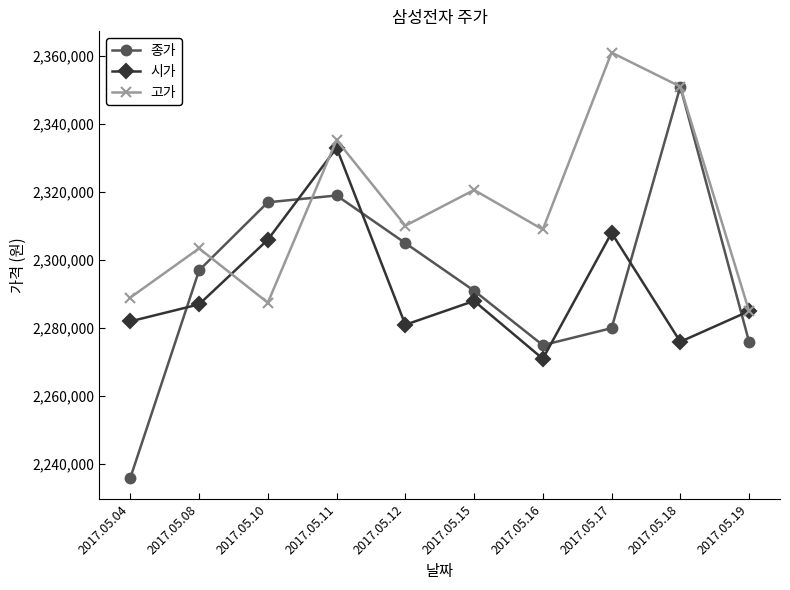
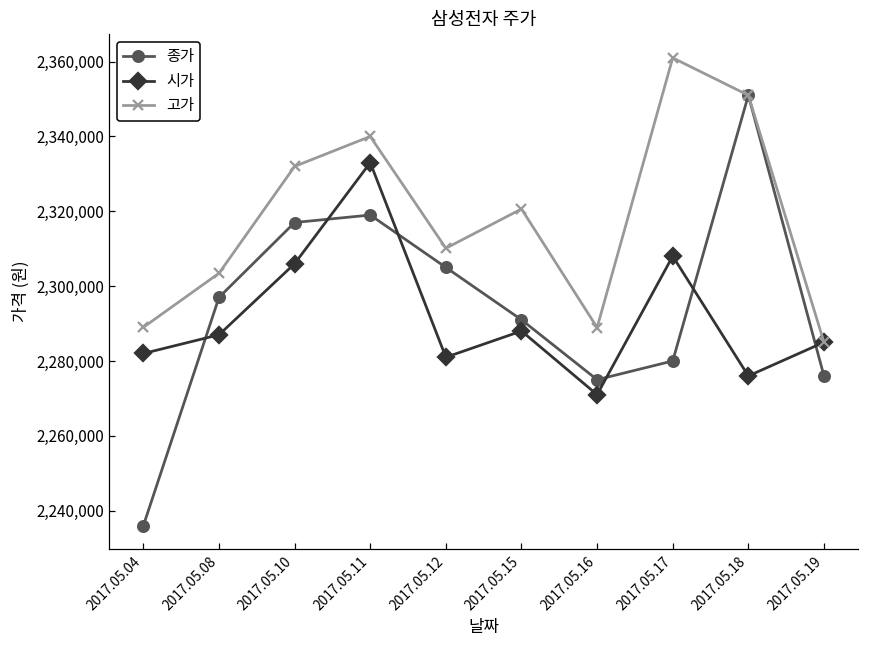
  {
    "고가": {
      "2017.05.04": "2,289,000",
      "2017.05.08": "2,303,000",
-     "2017.05.10": "2,287,000",
-     "2017.05.11": "2,335,000",
+     "2017.05.10": "2,332,000",
+     "2017.05.11": "2,340,000",
      "2017.05.12": "2,310,000",
      "2017.05.15": "2,321,000",
-     "2017.05.16": "2,309,000",
+     "2017.05.16": "2,289,000",
      "2017.05.17": "2,361,000"
    }
  }
